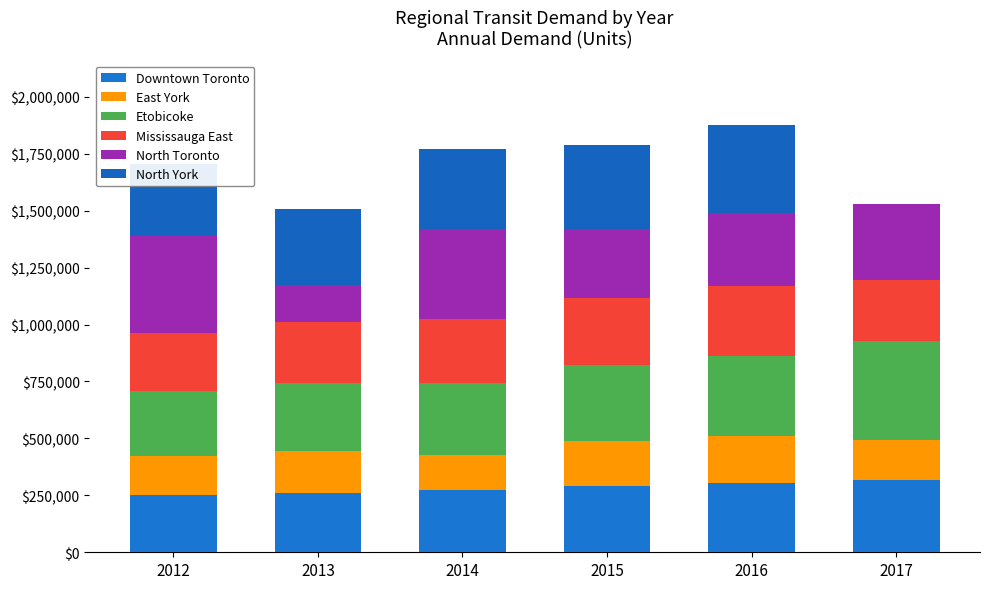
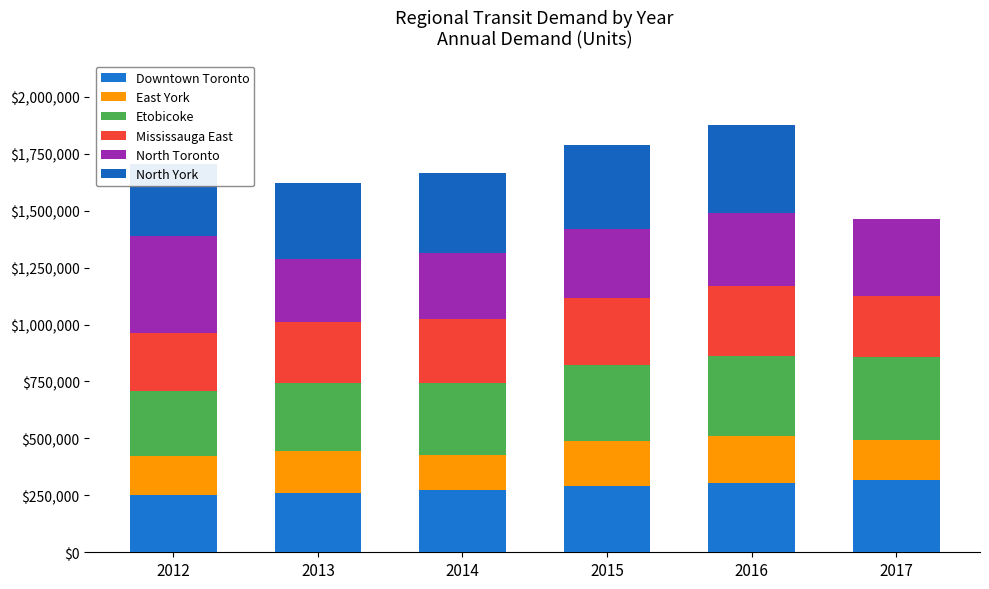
  {
    "East York": {
      "2012": "$170,000",
      "2013": "$180,000",
      "2014": "$150,000",
      "2015": "$200,000",
      "2016": "$210,000",
      "2017": "$180,000"
    },
    "Etobicoke": {
      "2012": "$290,000",
      "2013": "$300,000",
      "2014": "$320,000",
      "2015": "$330,000",
      "2016": "$350,000",
-     "2017": "$430,000"
+     "2017": "$370,000"
    },
    "Mississauga East": {
      "2012": "$260,000",
      "2013": "$270,000",
      "2014": "$280,000",
      "2015": "$300,000",
      "2016": "$310,000",
      "2017": "$270,000"
    },
    "North Toronto": {
      "2012": "$420,000",
-     "2013": "$160,000",
-     "2014": "$400,000",
+     "2013": "$280,000",
+     "2014": "$290,000",
      "2015": "$300,000",
      "2016": "$320,000",
      "2017": "$330,000"
    }
  }
